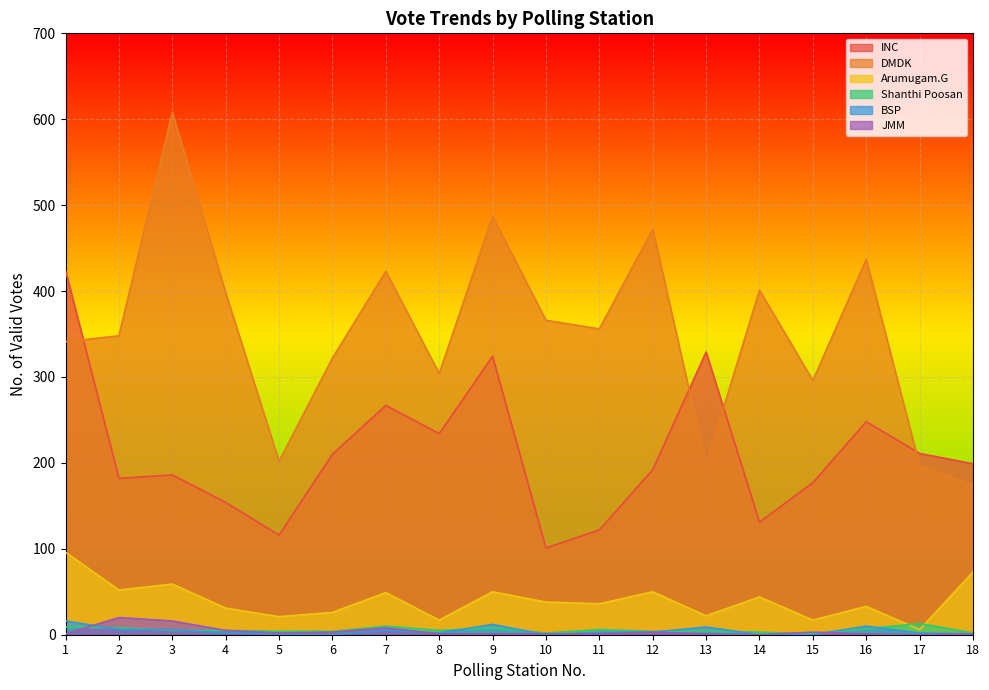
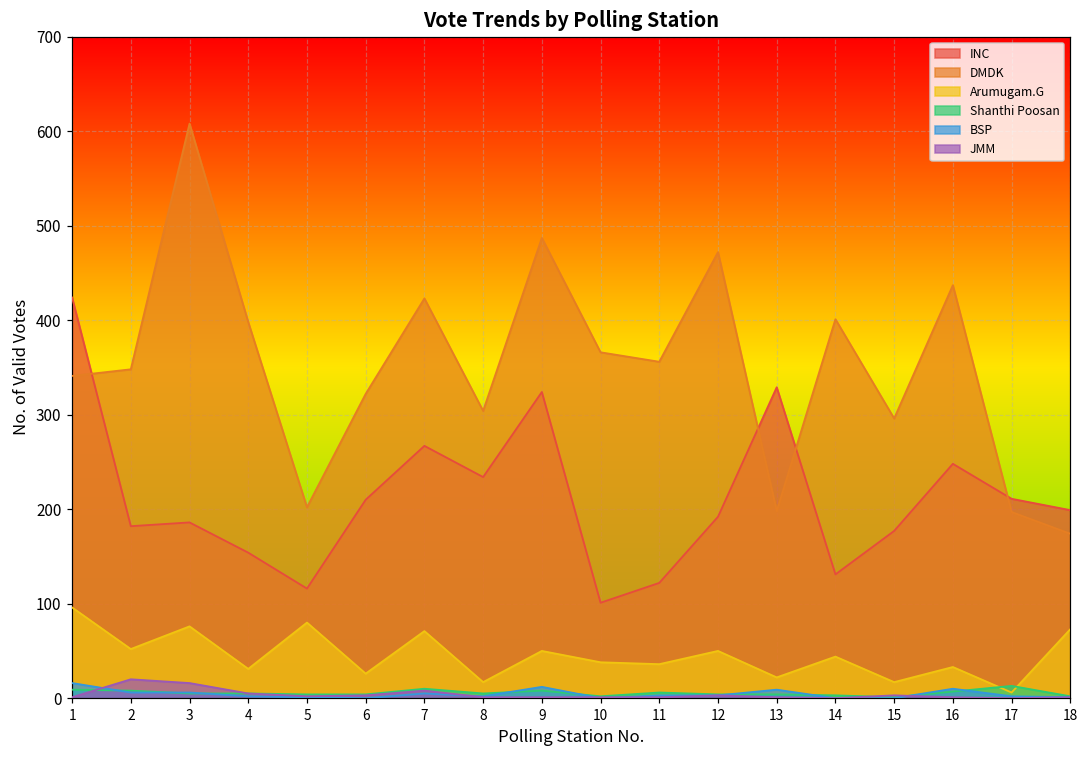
  {
    "Arumugam.G": {
      "1": 100,
      "2": 50,
-     "3": 60,
+     "3": 80,
      "4": 30,
-     "5": 20,
+     "5": 80,
      "6": 30,
-     "7": 50,
+     "7": 70,
      "8": 20,
      "9": 50,
      "10": 40,
      "11": 40,
      "12": 50,
      "13": 20,
      "14": 40,
      "15": 20,
      "16": 30,
      "17": 10,
      "18": 70
    },
    "Shanthi Poosan": {
      "1": 10,
      "8": 10,
      "9": 10,
      "13": 0,
      "14": 0,
      "16": 10,
      "17": 10
    },
    "BSP": {
      "1": 20,
      "4": 0,
      "6": 0,
      "7": 10,
      "9": 10,
      "13": 10,
      "16": 10
    },
    "JMM": {
      "1": 0,
      "2": 20,
      "3": 20,
      "9": 0,
      "13": 0,
      "16": 0
    }
  }
